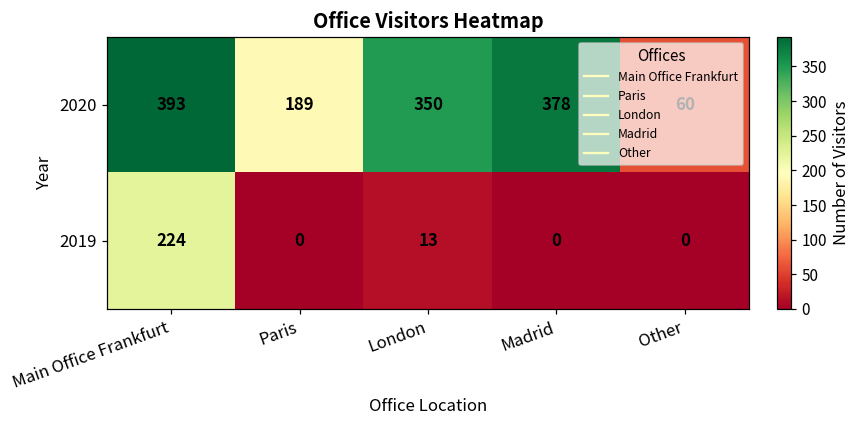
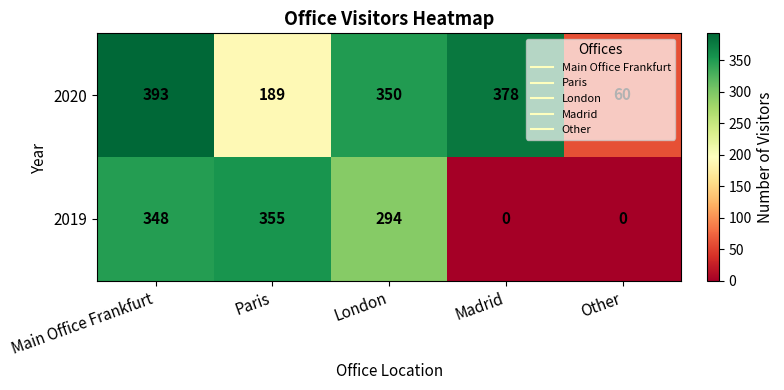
  {
    "2020": {
      "Main Office Frankfurt": 393,
      "Paris": 189,
      "London": 350,
      "Madrid": 378
    },
    "2019": {
-     "Main Office Frankfurt": 224,
-     "Paris": 0,
-     "London": 13,
+     "Main Office Frankfurt": 348,
+     "Paris": 355,
+     "London": 294,
      "Madrid": 0,
      "Other": 0
    }
  }
